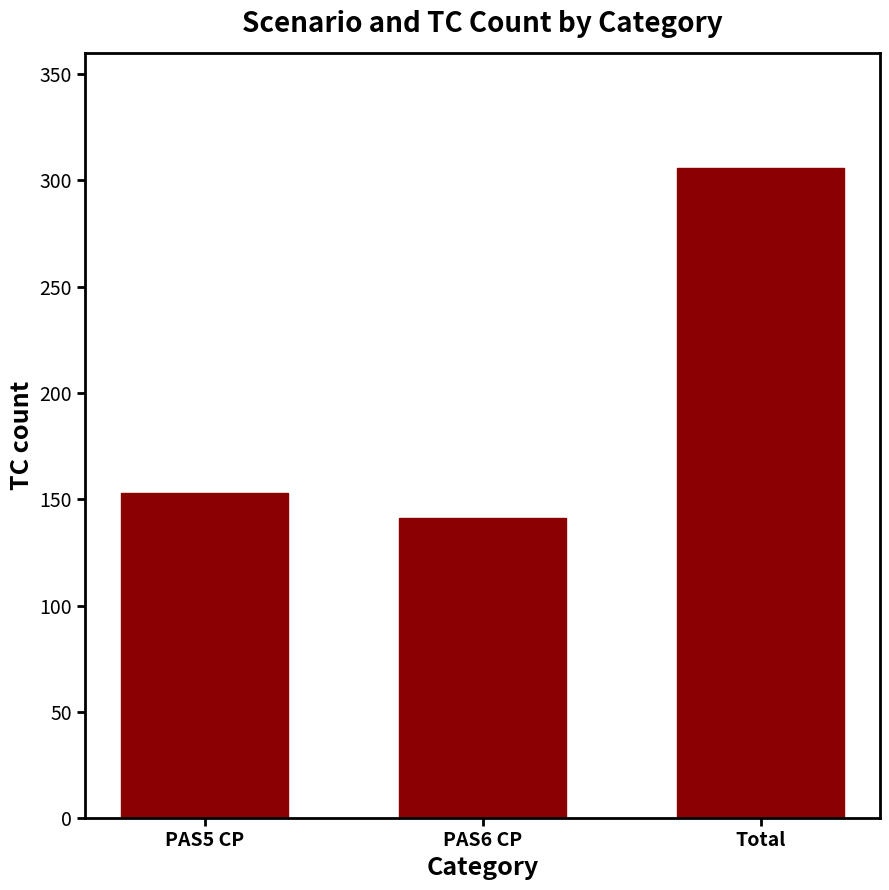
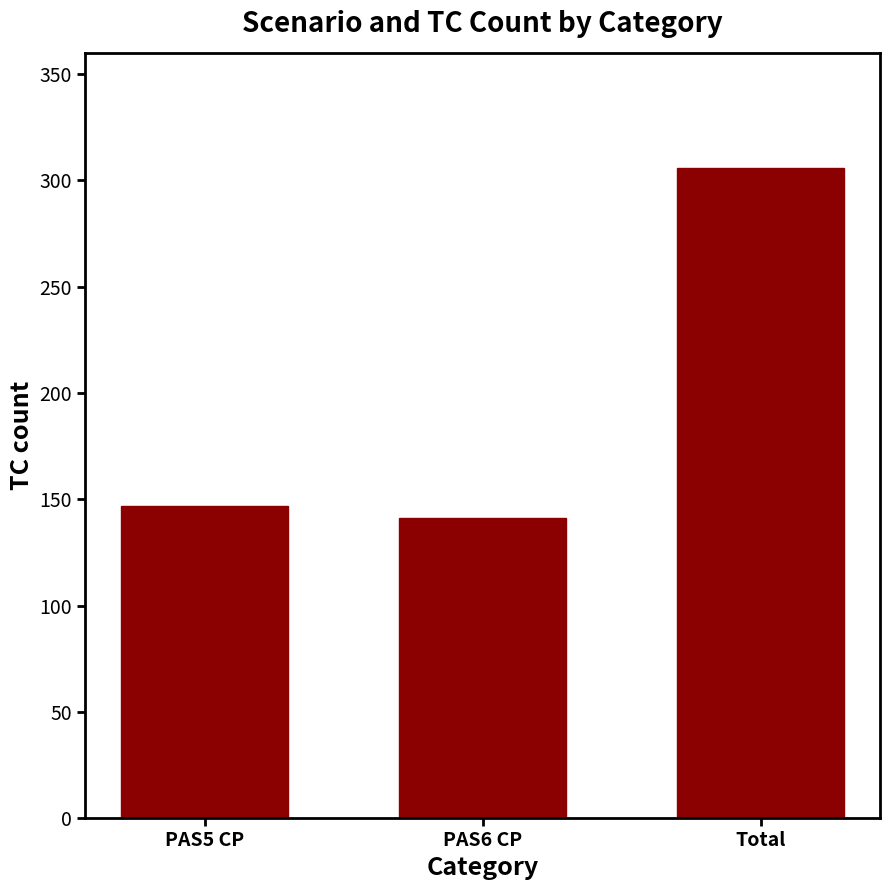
  {
-   "PAS5 CP": 153,
+   "PAS5 CP": 147,
    "PAS6 CP": 141,
    "Total": 306
  }
